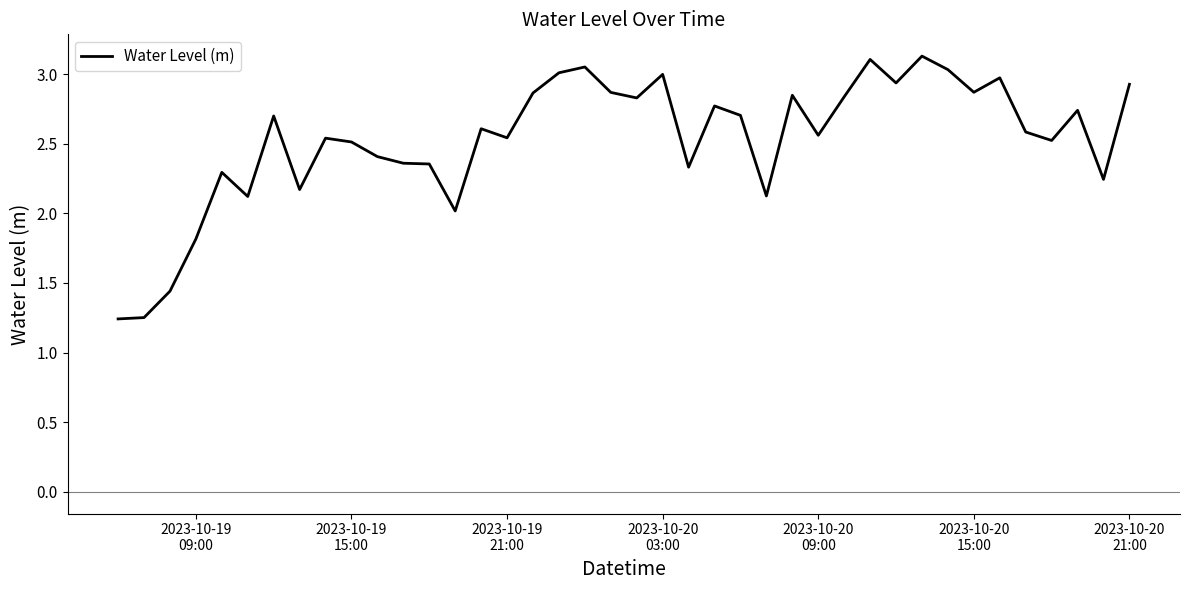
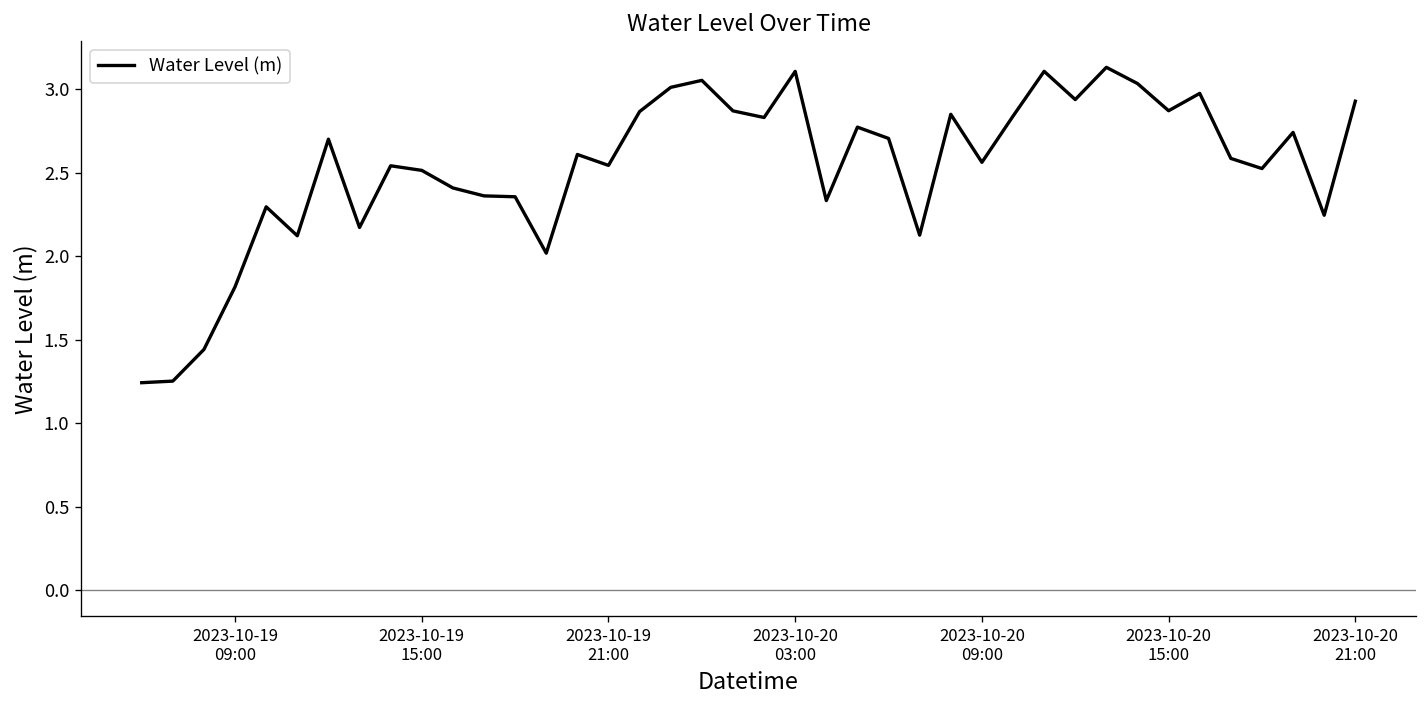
  {
    "2023-10-19 09:00": 1.82,
    "2023-10-19 15:00": 2.51,
    "2023-10-19 21:00": 2.54,
-   "2023-10-20 03:00": 3.00,
+   "2023-10-20 03:00": 3.11,
    "2023-10-20 09:00": 2.56,
    "2023-10-20 15:00": 2.87,
    "2023-10-20 21:00": 2.93
  }
